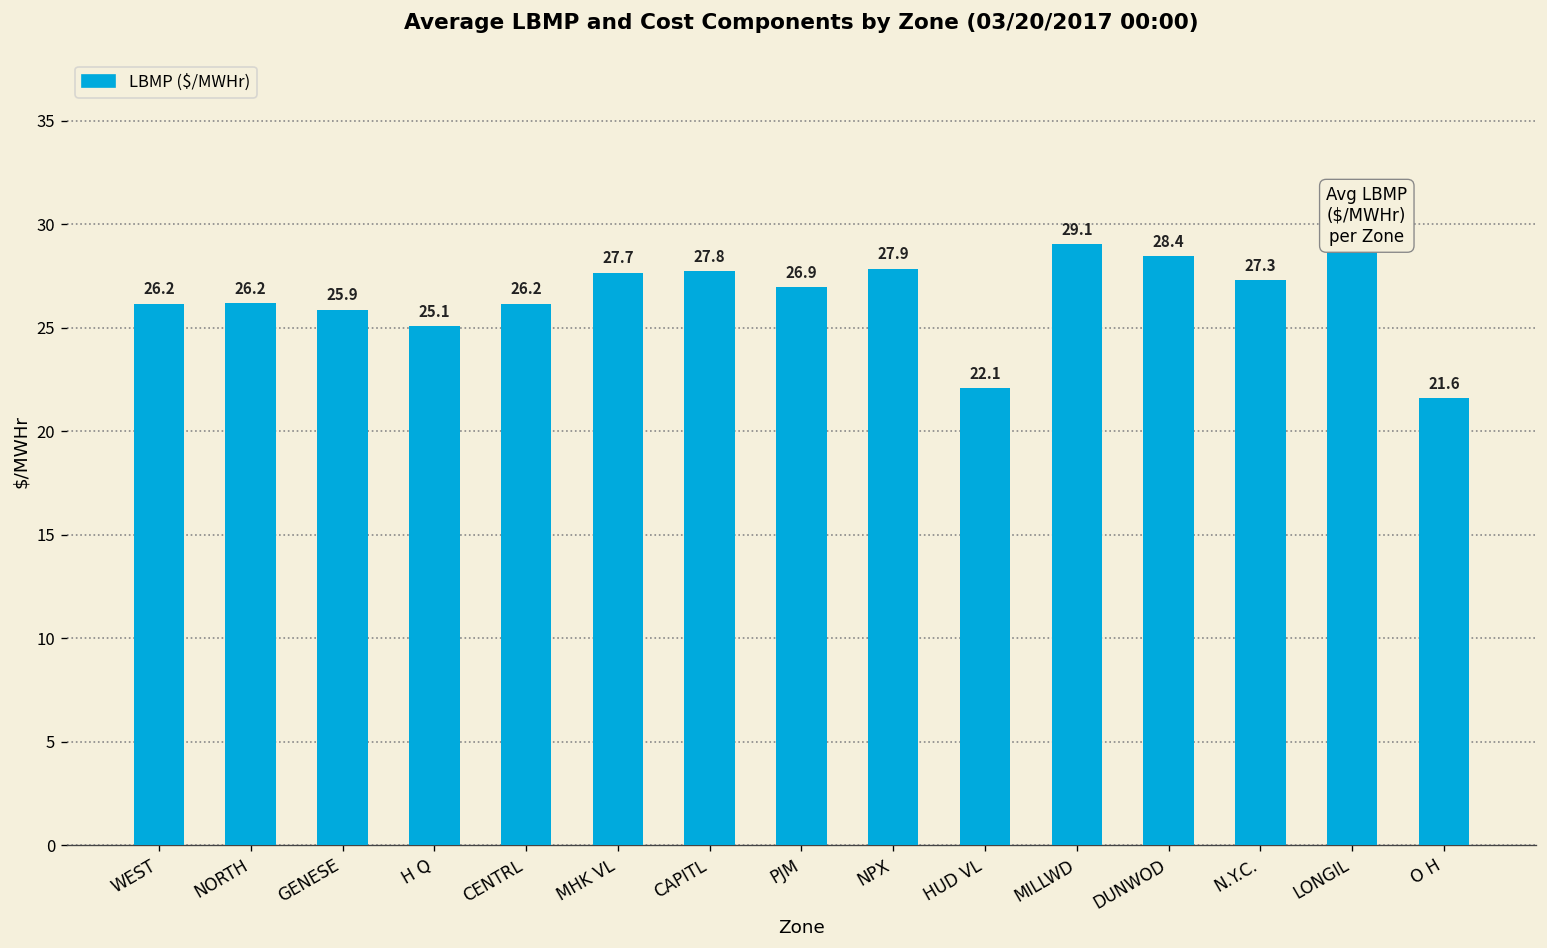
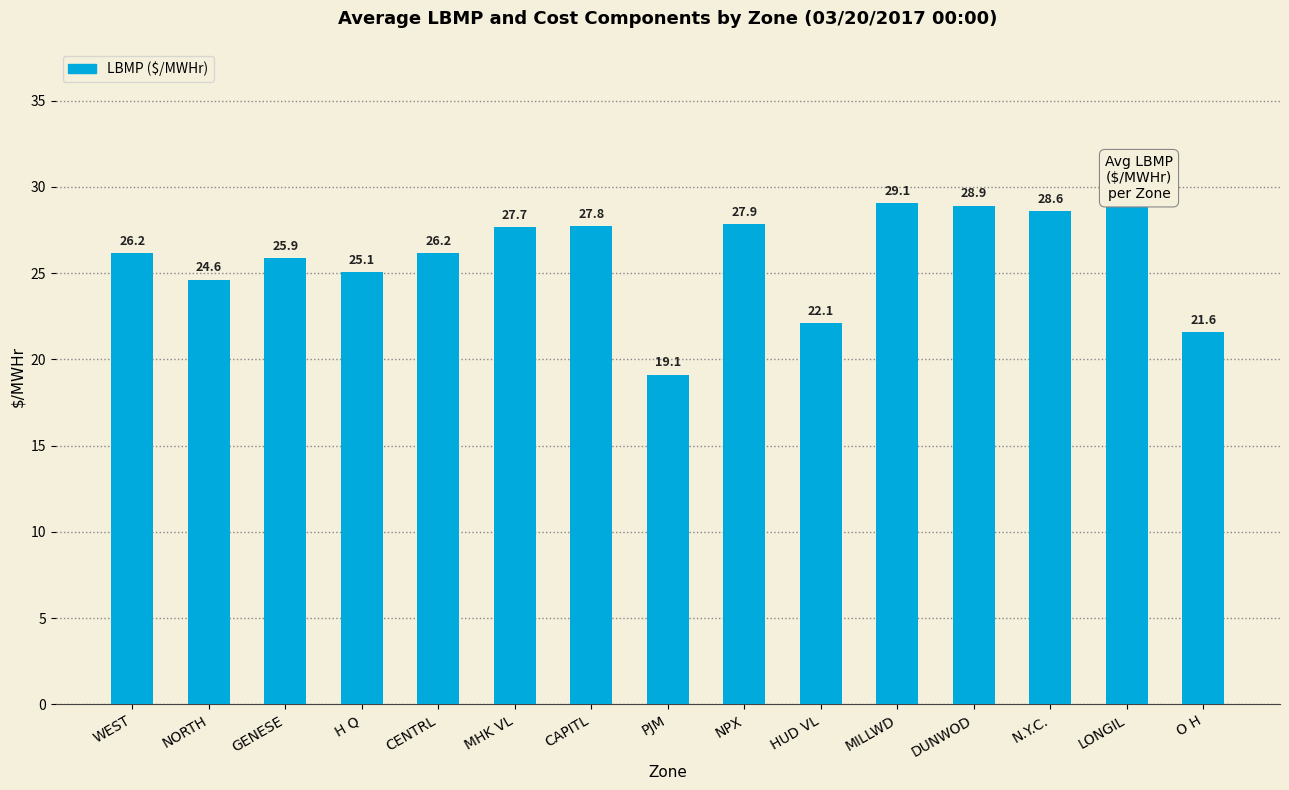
  {
    "WEST": 26.2,
-   "NORTH": 26.2,
+   "NORTH": 24.6,
    "GENESE": 25.9,
    "H Q": 25.1,
    "CENTRL": 26.2,
    "MHK VL": 27.7,
    "CAPITL": 27.8,
-   "PJM": 26.9,
+   "PJM": 19.1,
    "NPX": 27.9,
    "HUD VL": 22.1,
    "MILLWD": 29.1,
-   "DUNWOD": 28.4,
-   "N.Y.C.": 27.3,
+   "DUNWOD": 28.9,
+   "N.Y.C.": 28.6,
    "LONGIL": 29.3,
    "O H": 21.6
  }
